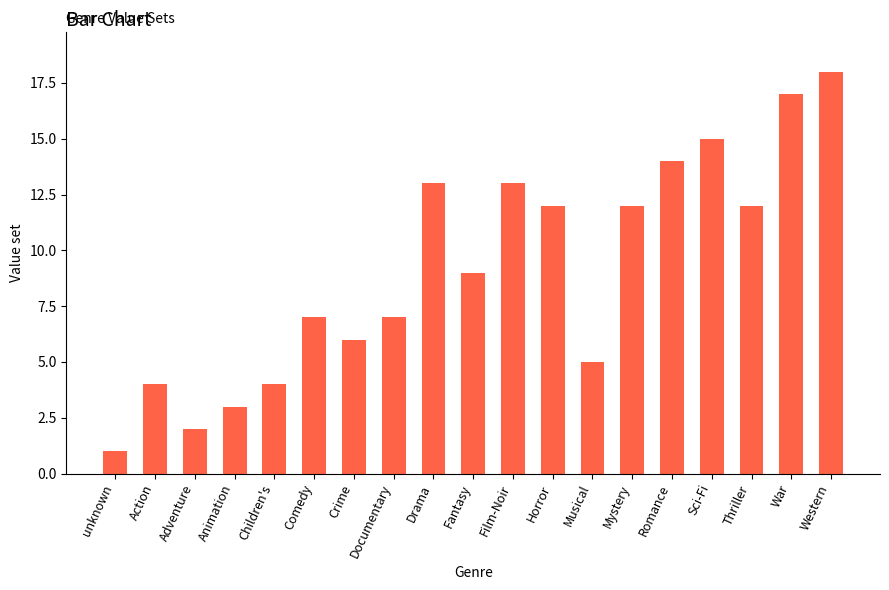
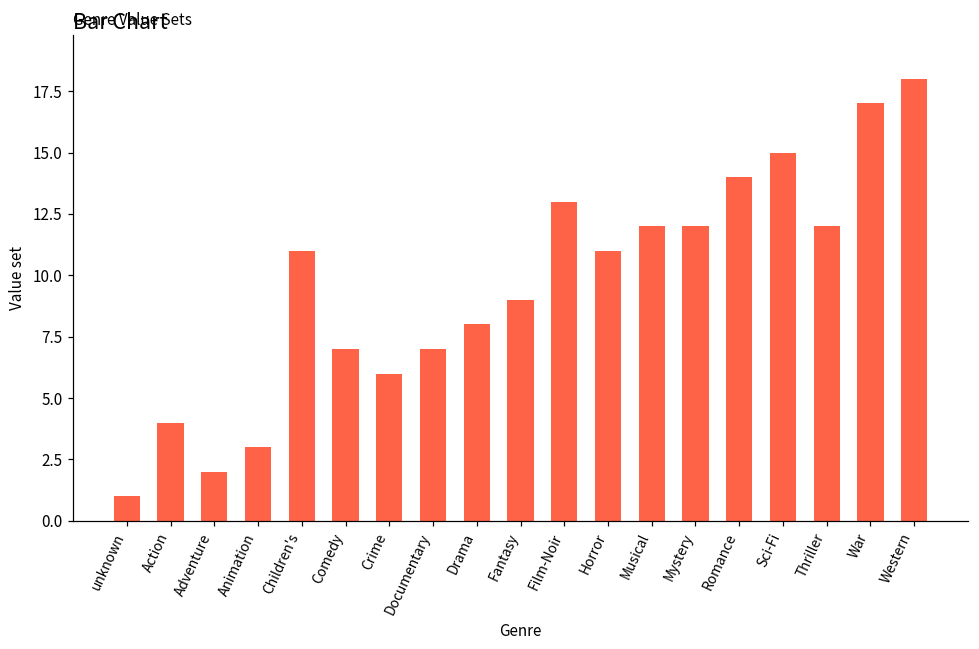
  {
    "unknown": 1,
    "Action": 4,
    "Adventure": 2,
    "Animation": 3,
-   "Children's": 4,
+   "Children's": 11,
    "Comedy": 7,
    "Crime": 6,
    "Documentary": 7,
-   "Drama": 13,
+   "Drama": 8,
    "Fantasy": 9,
    "Film-Noir": 13,
-   "Horror": 12,
-   "Musical": 5,
+   "Horror": 11,
+   "Musical": 12,
    "Mystery": 12,
    "Romance": 14,
    "Sci-Fi": 15,
    "Thriller": 12,
    "War": 17,
    "Western": 18
  }
